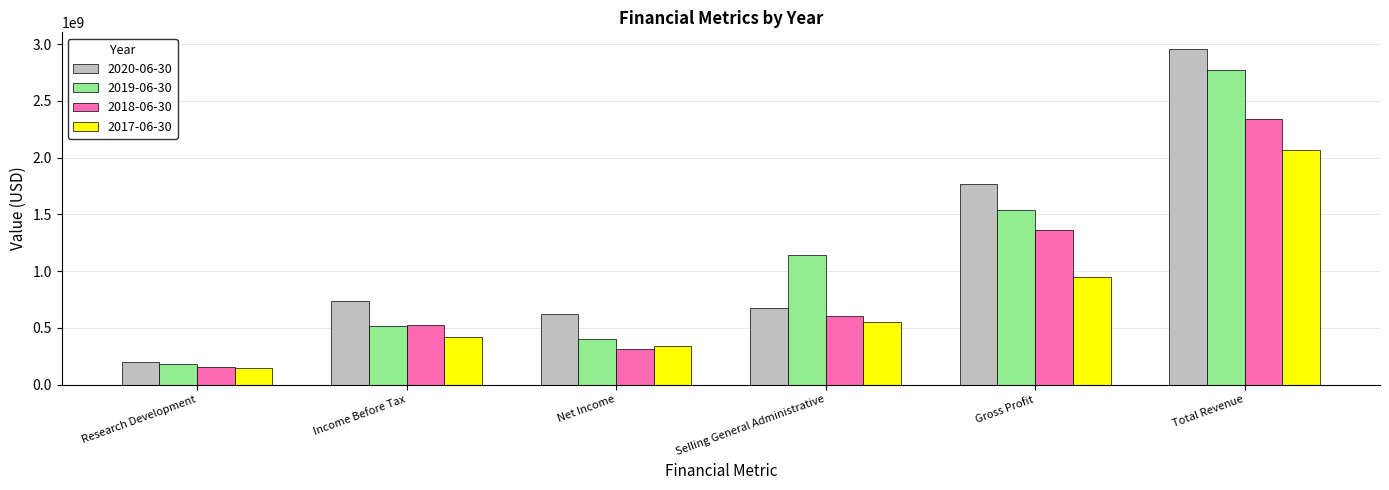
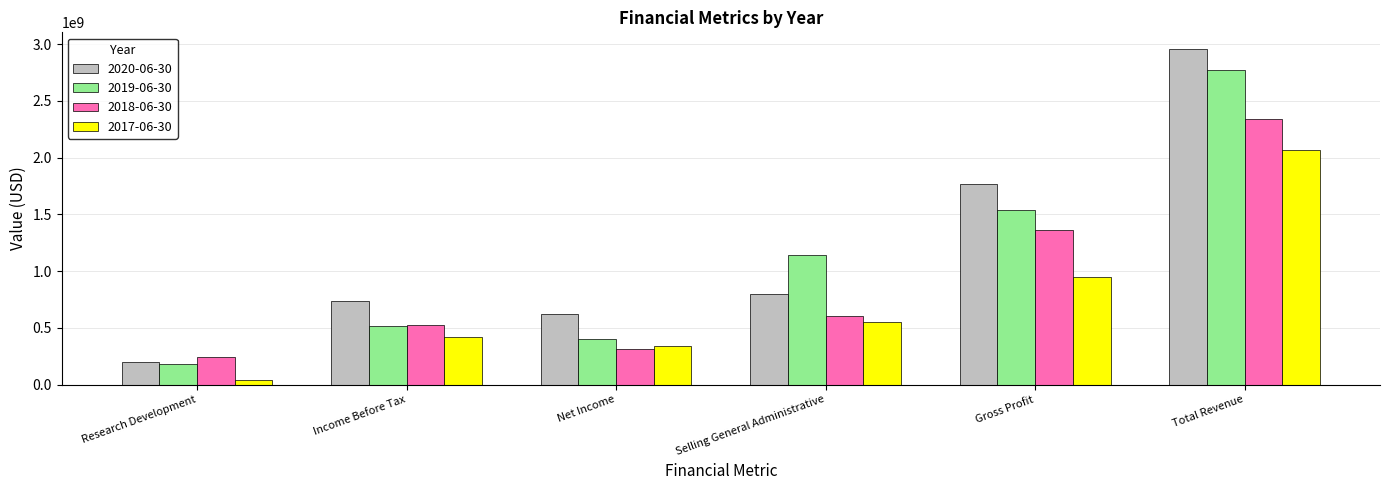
  {
    "2020-06-30": {
      "Research Development": 200000000,
      "Income Before Tax": 730000000,
      "Net Income": 620000000,
-     "Selling General Administrative": 680000000,
+     "Selling General Administrative": 800000000,
      "Gross Profit": 1770000000,
      "Total Revenue": 2960000000
    },
    "2019-06-30": {
      "Research Development": 180000000,
      "Income Before Tax": 520000000,
      "Net Income": 400000000,
      "Selling General Administrative": 1140000000,
      "Gross Profit": 1540000000,
      "Total Revenue": 2770000000
    },
    "2018-06-30": {
-     "Research Development": 160000000,
+     "Research Development": 240000000,
      "Income Before Tax": 520000000,
      "Net Income": 320000000,
      "Selling General Administrative": 600000000,
      "Gross Profit": 1360000000,
      "Total Revenue": 2340000000
    },
    "2017-06-30": {
-     "Research Development": 140000000,
+     "Research Development": 40000000,
      "Income Before Tax": 420000000,
      "Net Income": 340000000,
      "Selling General Administrative": 550000000,
      "Gross Profit": 950000000,
      "Total Revenue": 2070000000
    }
  }
